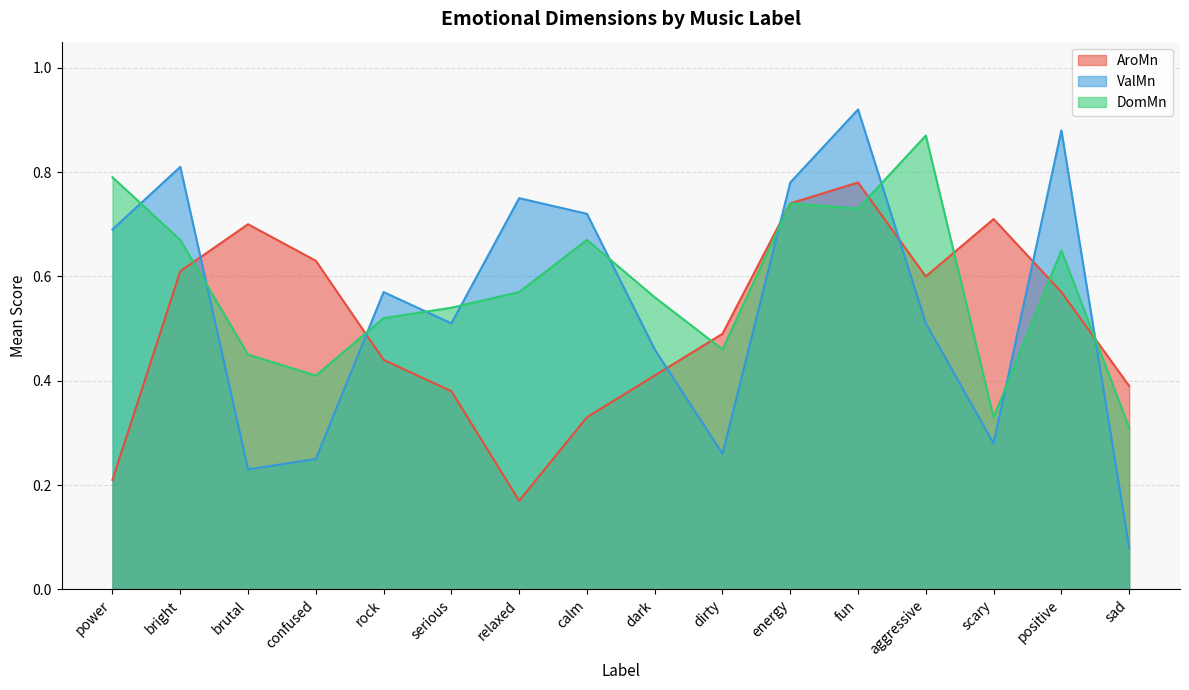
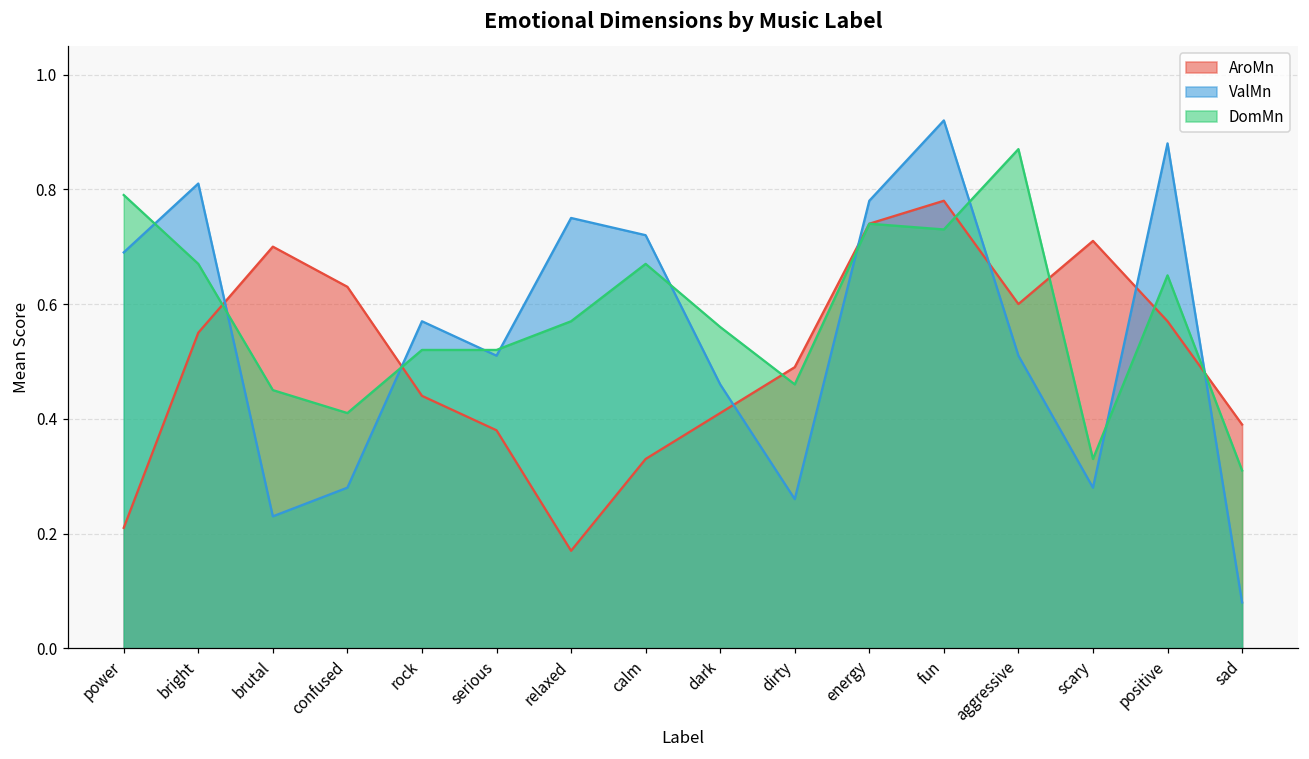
  {
    "AroMn": {
      "power": 0.21,
-     "bright": 0.61,
+     "bright": 0.55,
      "brutal": 0.70,
      "confused": 0.63,
      "rock": 0.44,
      "serious": 0.38,
      "relaxed": 0.17,
      "calm": 0.33,
      "dark": 0.41,
      "dirty": 0.49,
      "fun": 0.78,
      "aggressive": 0.60,
      "scary": 0.71,
      "positive": 0.57,
      "sad": 0.39
    },
    "ValMn": {
      "power": 0.69,
      "bright": 0.81,
      "brutal": 0.23,
-     "confused": 0.25,
+     "confused": 0.28,
      "rock": 0.57,
      "serious": 0.51,
      "relaxed": 0.75,
      "calm": 0.72,
      "dark": 0.46,
      "dirty": 0.26,
      "energy": 0.78,
      "fun": 0.92,
      "aggressive": 0.51,
      "scary": 0.28,
      "positive": 0.88,
      "sad": 0.08
    },
    "DomMn": {
      "power": 0.79,
      "bright": 0.67,
      "brutal": 0.45,
      "confused": 0.41,
      "rock": 0.52,
-     "serious": 0.54,
+     "serious": 0.52,
      "relaxed": 0.57,
      "calm": 0.67,
      "dark": 0.56,
      "dirty": 0.46,
      "fun": 0.73,
      "aggressive": 0.87,
      "scary": 0.33,
      "positive": 0.65,
      "sad": 0.31
    }
  }
